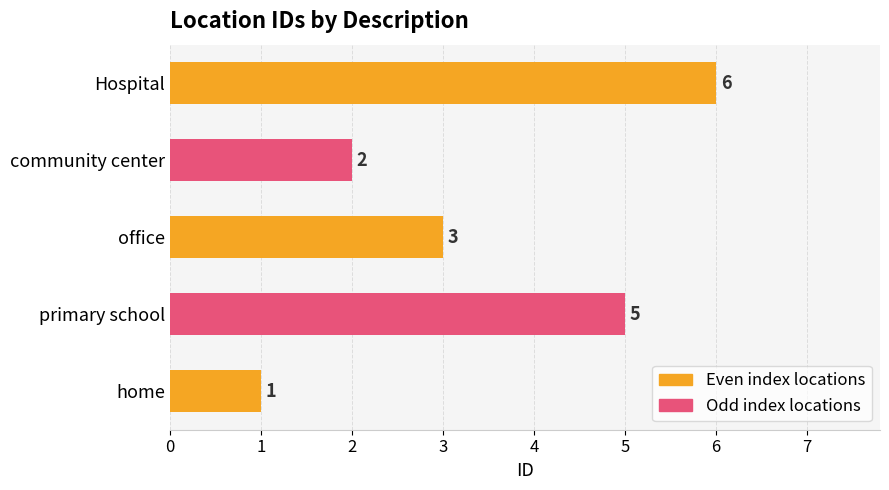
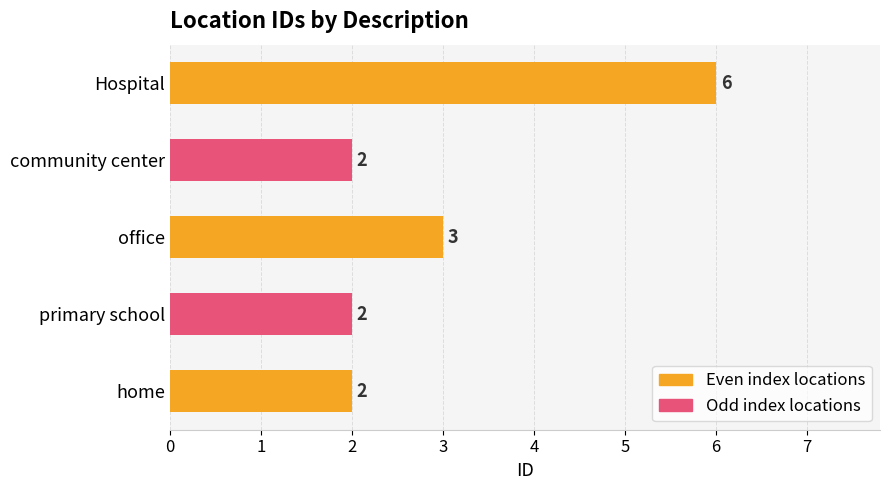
  {
    "Hospital": 6,
    "community center": 2,
    "office": 3,
-   "primary school": 5,
-   "home": 1
+   "primary school": 2,
+   "home": 2
  }
